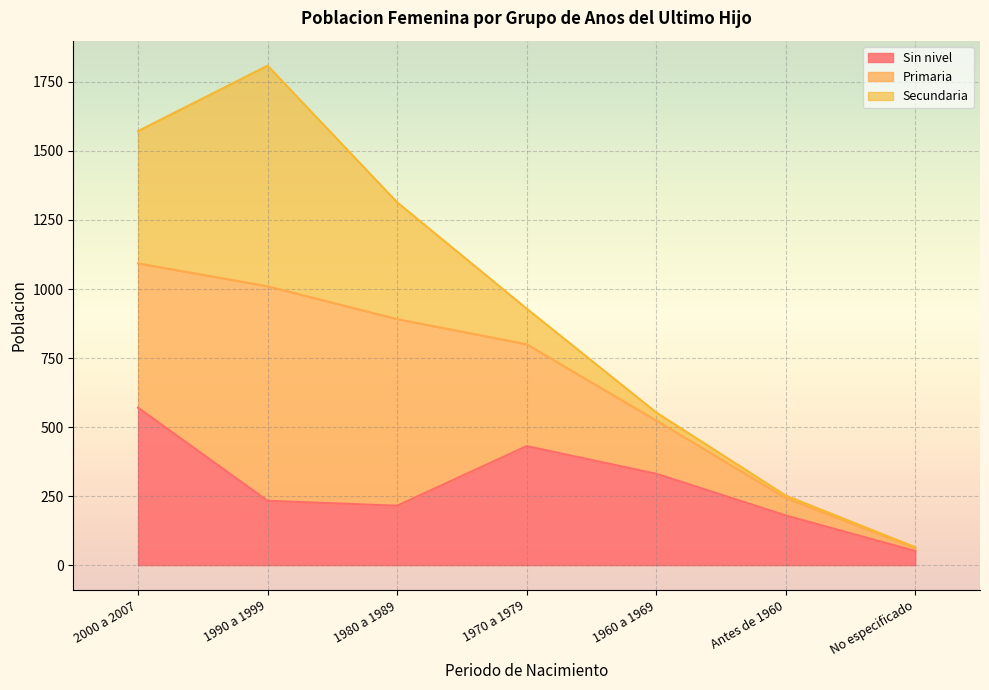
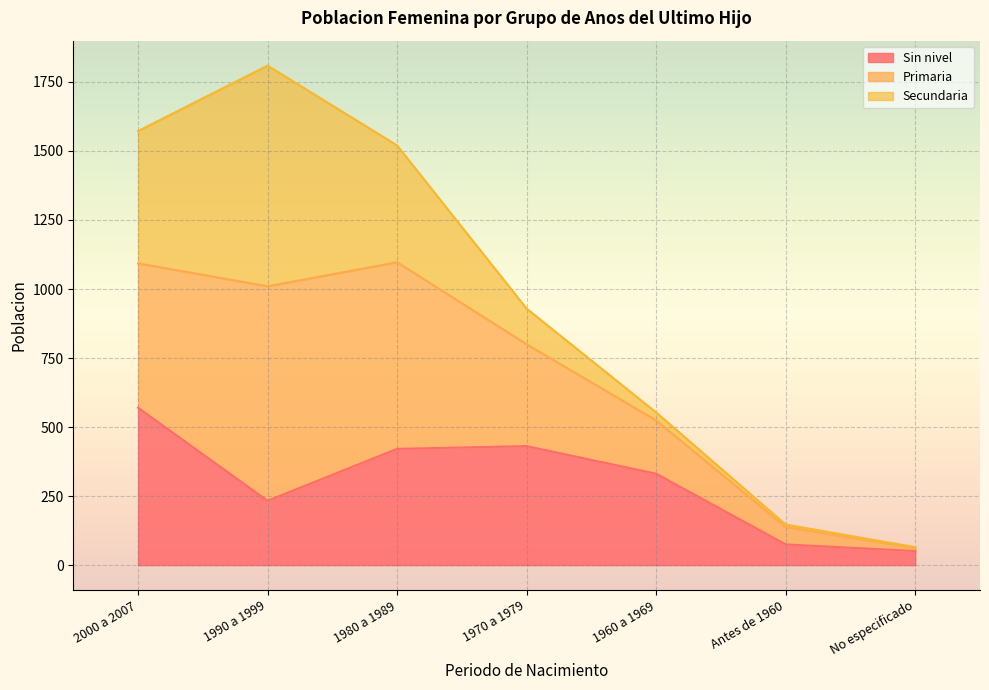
  {
    "Sin nivel": {
      "2000 a 2007": 570,
      "1990 a 1999": 230,
-     "1980 a 1989": 220,
+     "1980 a 1989": 420,
      "1970 a 1979": 430,
      "1960 a 1969": 330,
-     "Antes de 1960": 180,
+     "Antes de 1960": 80,
      "No especificado": 50
    }
  }
